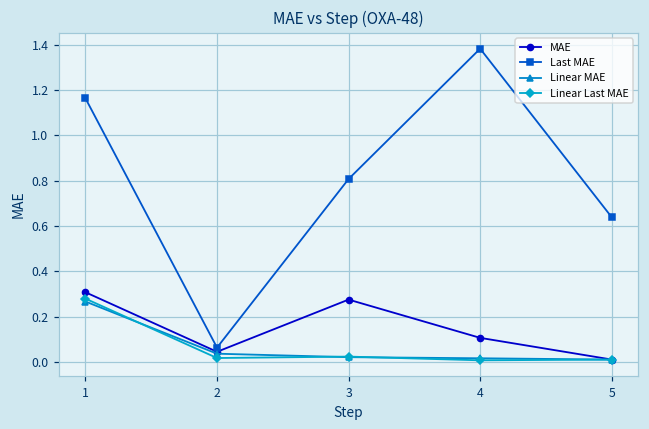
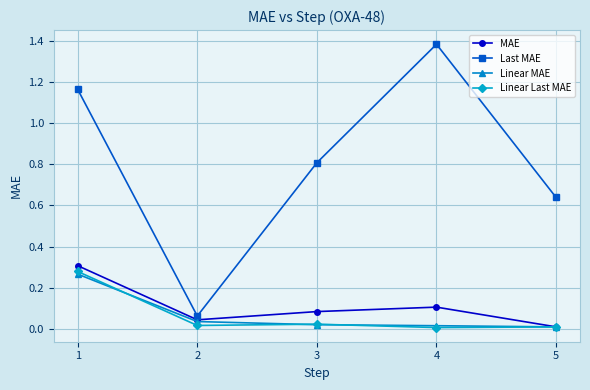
  {
    "MAE": {
      "1": 0.31,
-     "3": 0.27,
+     "3": 0.08,
      "4": 0.11
    }
  }
